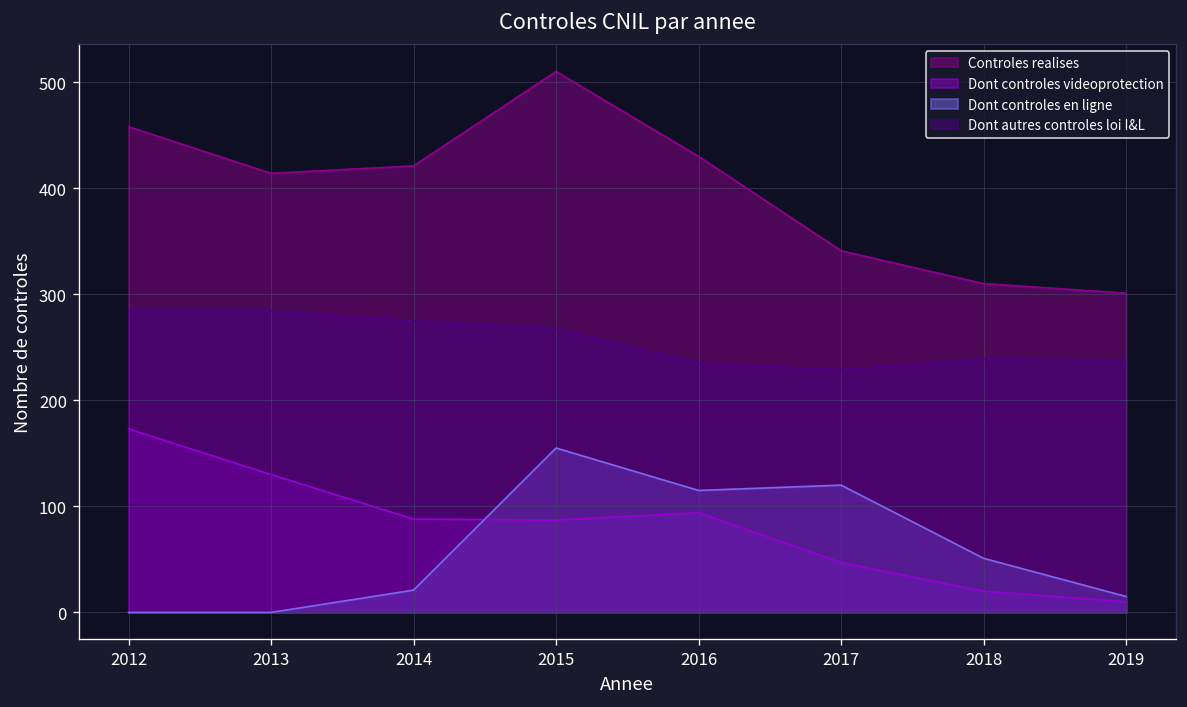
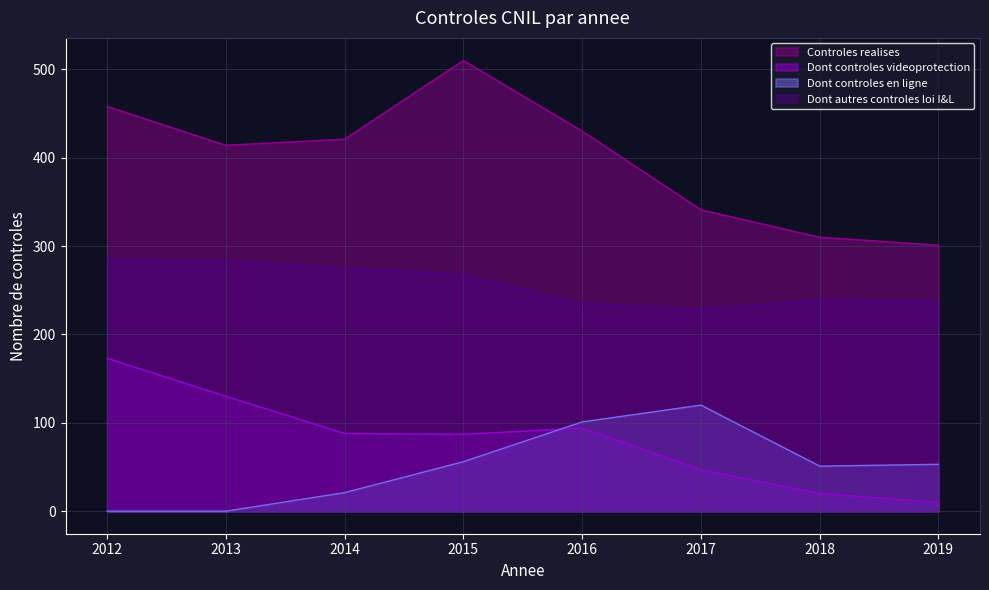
  {
    "Dont controles en ligne": {
      "2012": 0,
      "2013": 0,
      "2014": 20,
-     "2015": 160,
-     "2016": 120,
+     "2015": 60,
+     "2016": 100,
      "2017": 120,
      "2018": 50,
-     "2019": 20
+     "2019": 50
    }
  }
